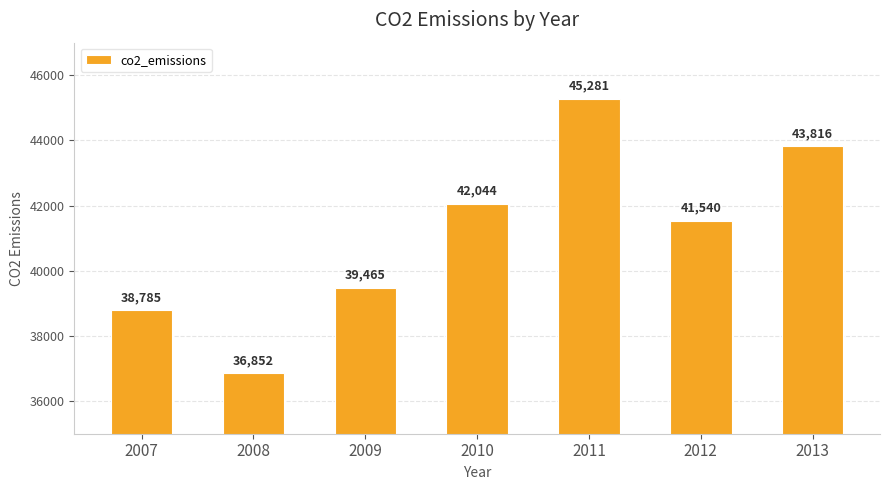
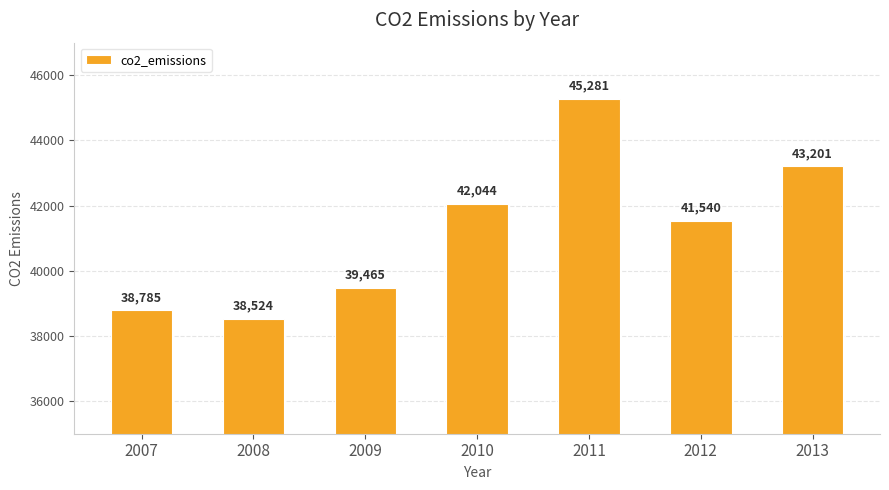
  {
    "2007": "38,785",
-   "2008": "36,852",
+   "2008": "38,524",
    "2009": "39,465",
    "2010": "42,044",
    "2011": "45,281",
    "2012": "41,540",
-   "2013": "43,816"
+   "2013": "43,201"
  }
